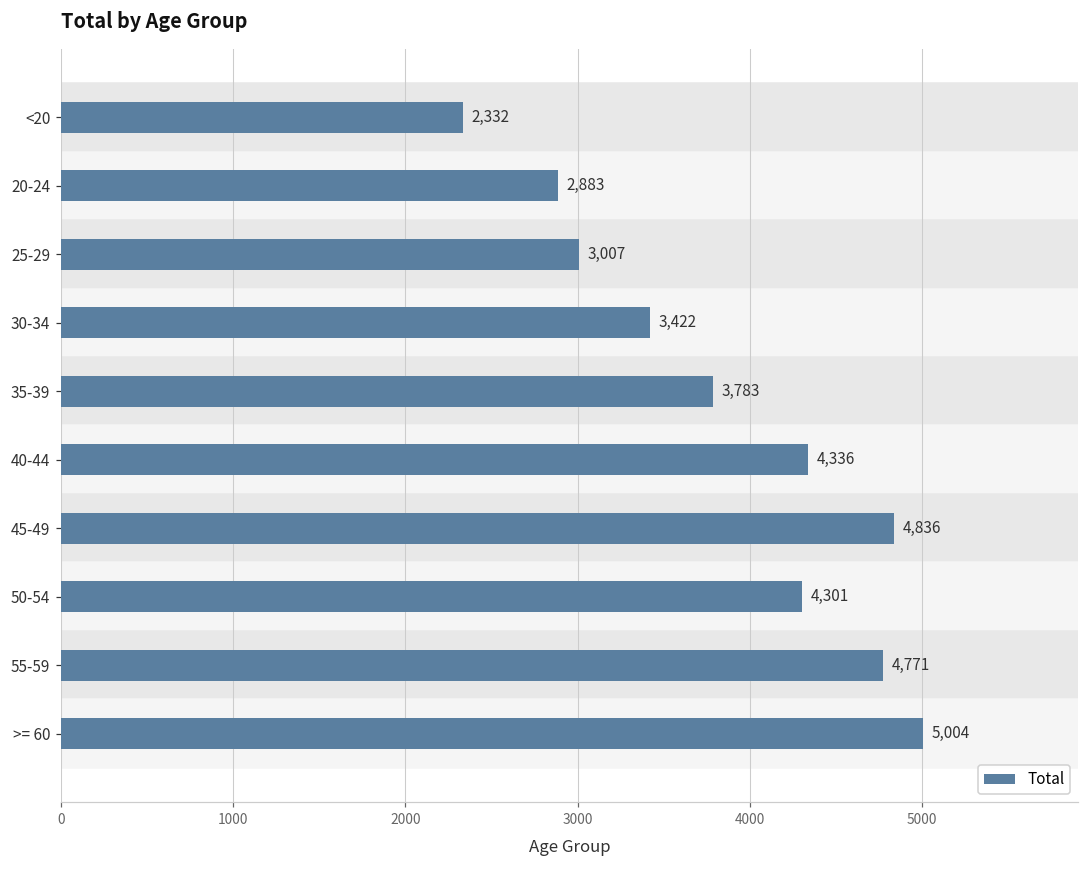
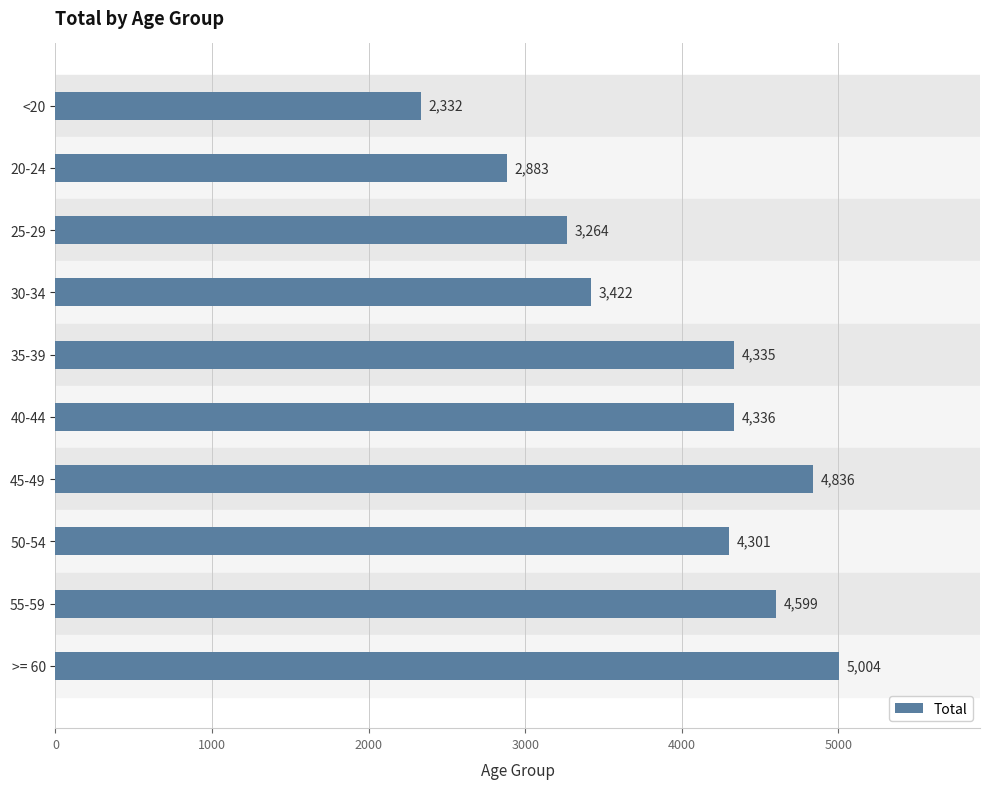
  {
    "<20": "2,332",
    "20-24": "2,883",
-   "25-29": "3,007",
+   "25-29": "3,264",
    "30-34": "3,422",
-   "35-39": "3,783",
+   "35-39": "4,335",
    "40-44": "4,336",
    "45-49": "4,836",
    "50-54": "4,301",
-   "55-59": "4,771",
+   "55-59": "4,599",
    ">= 60": "5,004"
  }
